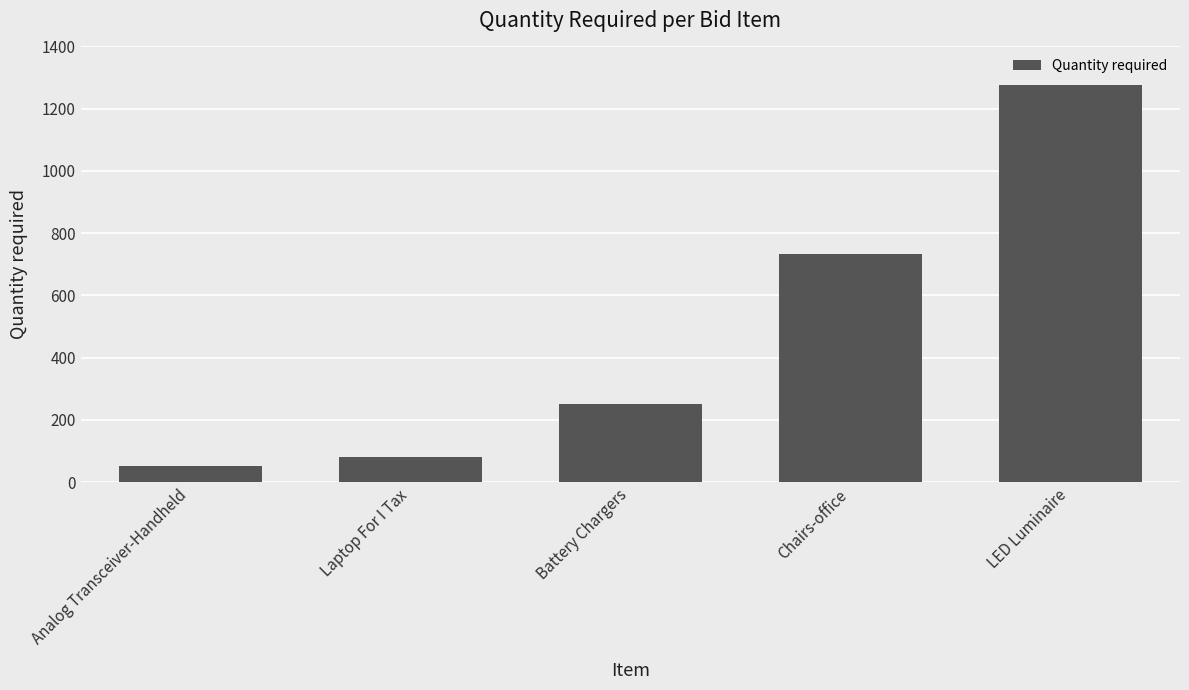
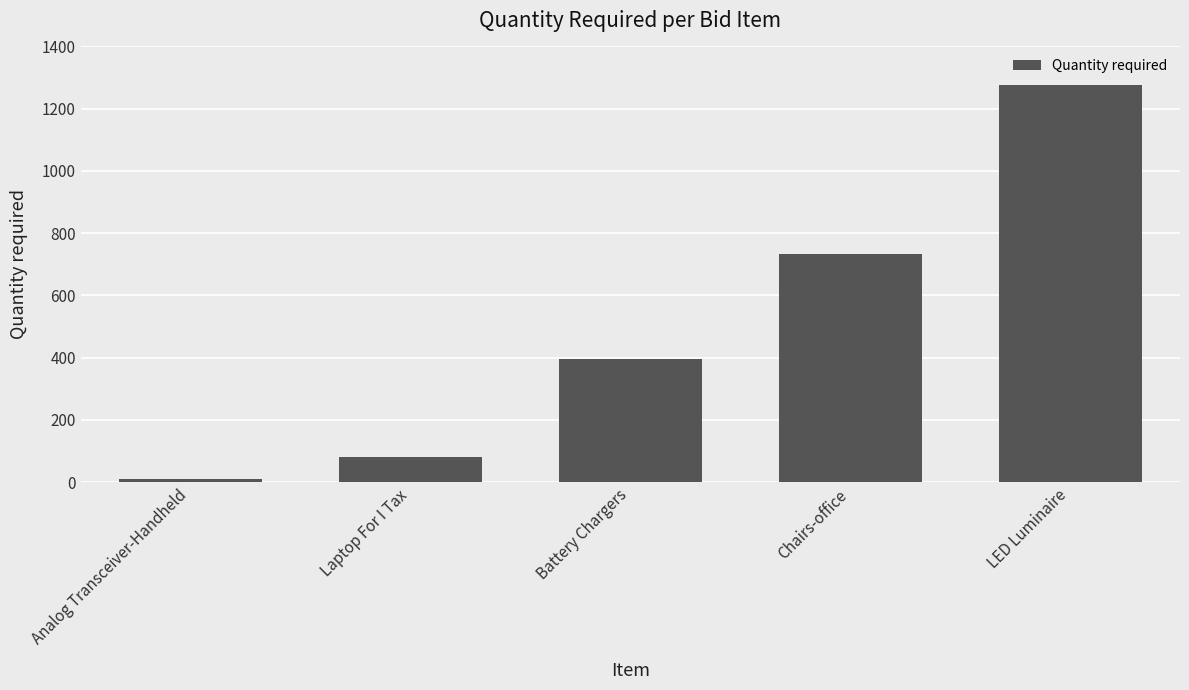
  {
-   "Analog Transceiver-Handheld": 50,
+   "Analog Transceiver-Handheld": 10,
    "Laptop For I Tax": 80,
-   "Battery Chargers": 250,
+   "Battery Chargers": 400,
    "Chairs-office": 730,
    "LED Luminaire": 1280
  }
